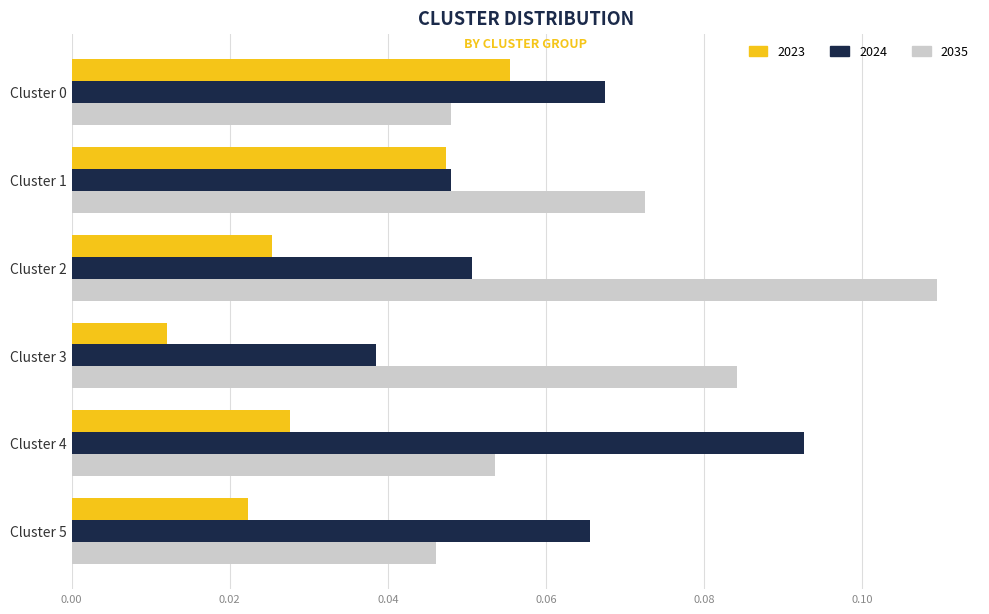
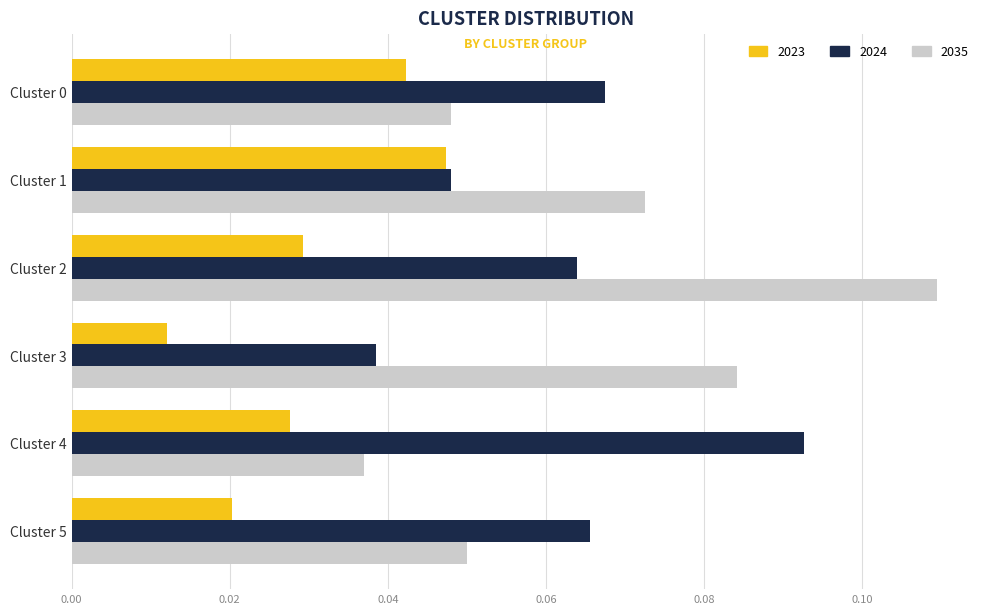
  {
    "2023": {
-     "Cluster 0": 0.055,
+     "Cluster 0": 0.042,
      "Cluster 1": 0.047,
-     "Cluster 2": 0.025,
+     "Cluster 2": 0.029,
      "Cluster 3": 0.012,
      "Cluster 4": 0.028,
-     "Cluster 5": 0.022
+     "Cluster 5": 0.020
    },
    "2024": {
      "Cluster 0": 0.067,
      "Cluster 1": 0.048,
-     "Cluster 2": 0.051,
+     "Cluster 2": 0.064,
      "Cluster 3": 0.039,
      "Cluster 4": 0.093,
      "Cluster 5": 0.066
    },
    "2035": {
      "Cluster 0": 0.048,
      "Cluster 1": 0.073,
      "Cluster 2": 0.109,
      "Cluster 3": 0.084,
-     "Cluster 4": 0.054,
-     "Cluster 5": 0.046
+     "Cluster 4": 0.037,
+     "Cluster 5": 0.050
    }
  }
